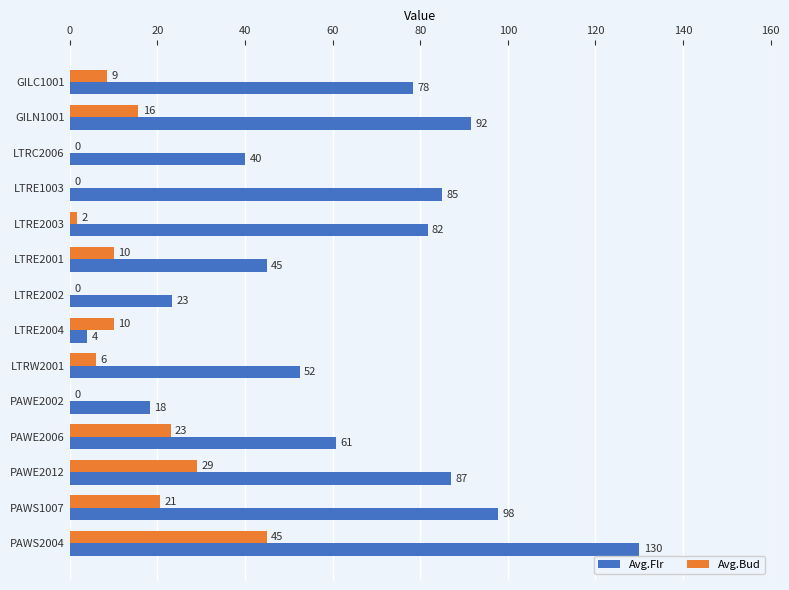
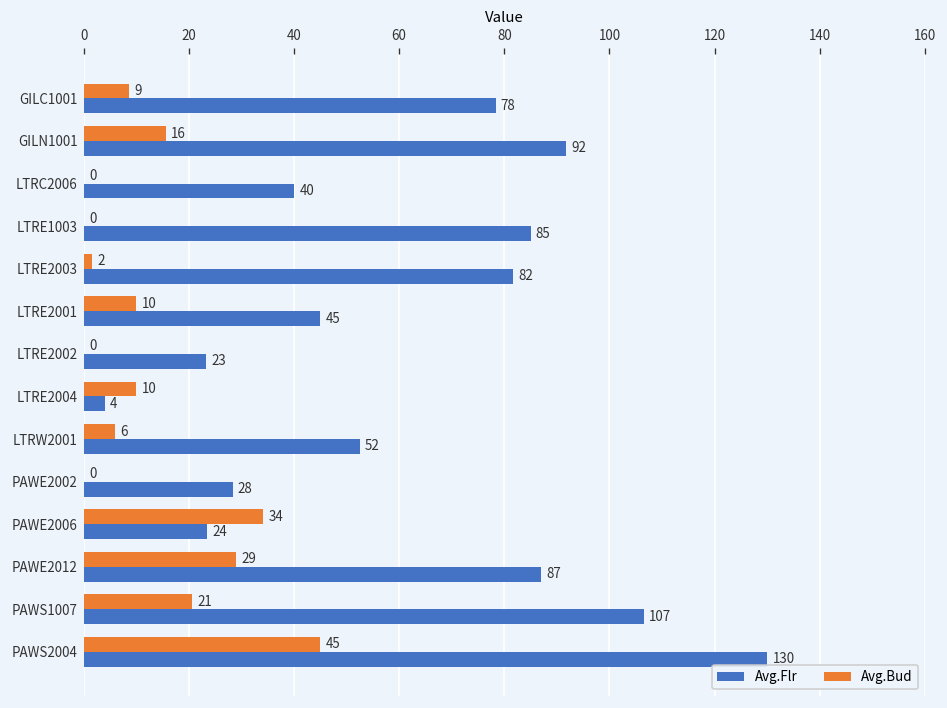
  {
    "Avg.Flr": {
      "GILC1001": 78,
      "GILN1001": 92,
      "LTRC2006": 40,
      "LTRE1003": 85,
      "LTRE2003": 82,
      "LTRE2001": 45,
      "LTRE2002": 23,
      "LTRE2004": 4,
      "LTRW2001": 52,
-     "PAWE2002": 18,
-     "PAWE2006": 61,
+     "PAWE2002": 28,
+     "PAWE2006": 24,
      "PAWE2012": 87,
-     "PAWS1007": 98,
+     "PAWS1007": 107,
      "PAWS2004": 130
    },
    "Avg.Bud": {
      "GILC1001": 9,
      "GILN1001": 16,
      "LTRC2006": 0,
      "LTRE1003": 0,
      "LTRE2003": 2,
      "LTRE2001": 10,
      "LTRE2002": 0,
      "LTRE2004": 10,
      "LTRW2001": 6,
      "PAWE2002": 0,
-     "PAWE2006": 23,
+     "PAWE2006": 34,
      "PAWE2012": 29,
      "PAWS1007": 21,
      "PAWS2004": 45
    }
  }
